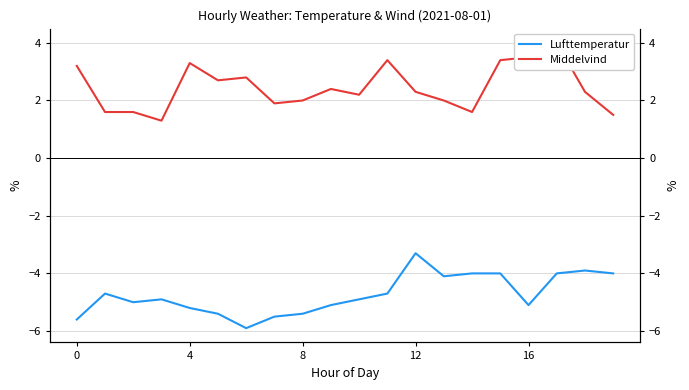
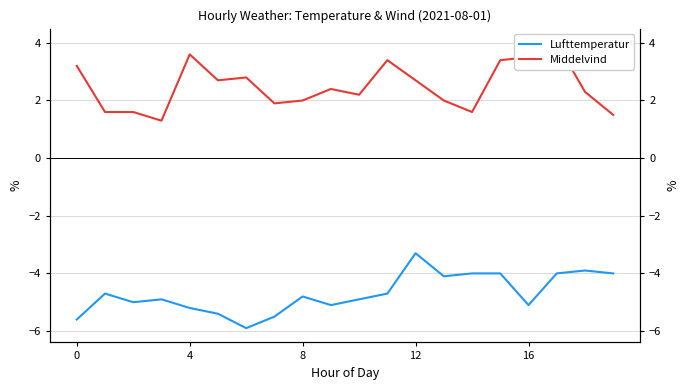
  {
    "Lufttemperatur": {
      "0": -5.6,
      "4": -5.2,
-     "8": -5.4,
+     "8": -4.8,
      "12": -3.3,
      "16": -5.1
    },
    "Middelvind": {
      "0": 3.2,
-     "4": 3.3,
+     "4": 3.6,
      "8": 2.0,
-     "12": 2.3
+     "12": 2.7
    }
  }
